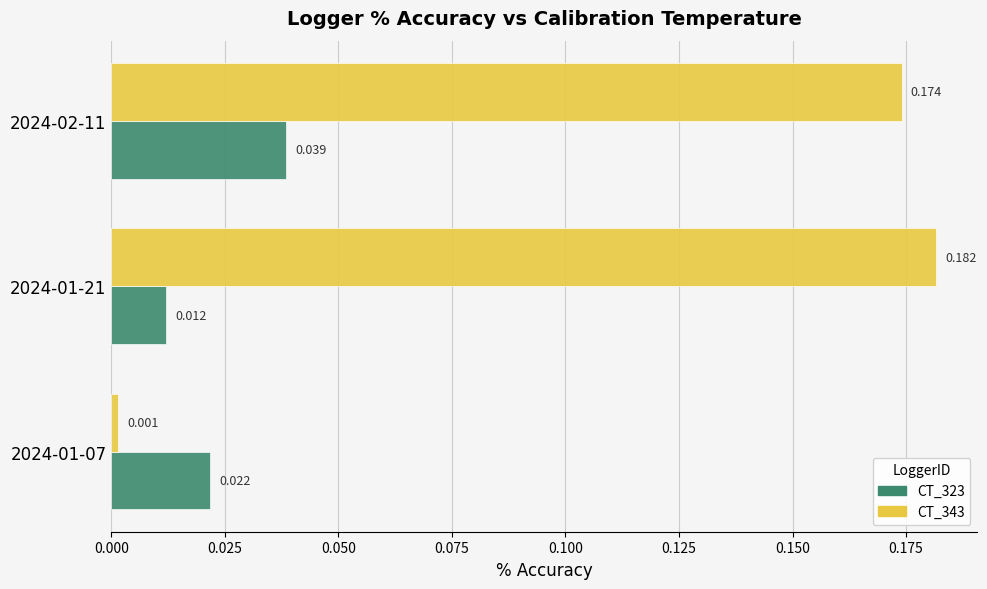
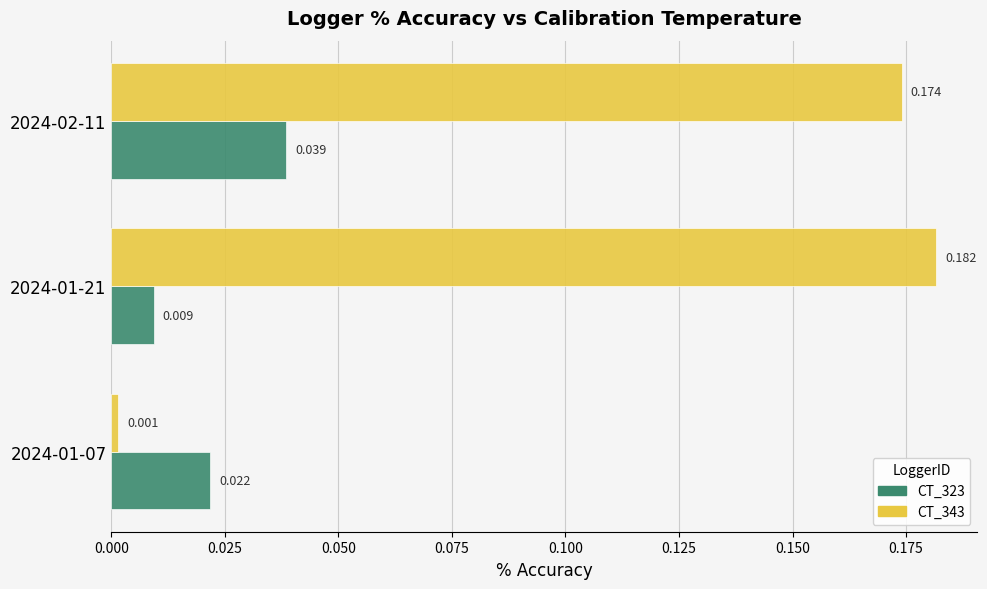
  {
    "CT_323": {
      "2024-02-11": 0.039,
-     "2024-01-21": 0.012,
+     "2024-01-21": 0.009,
      "2024-01-07": 0.022
    },
    "CT_343": {
      "2024-02-11": 0.174,
      "2024-01-21": 0.182,
      "2024-01-07": 0.001
    }
  }
